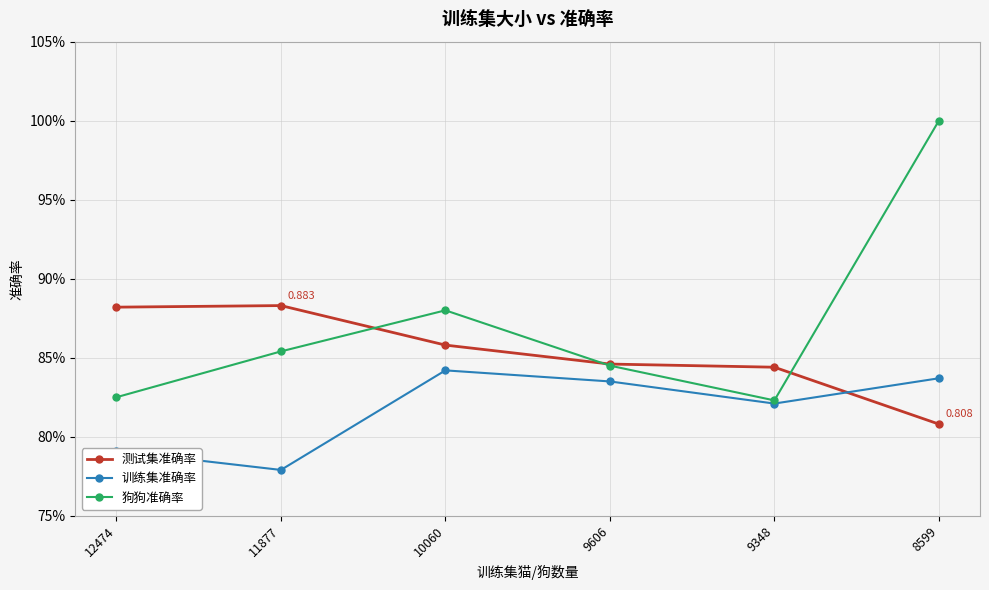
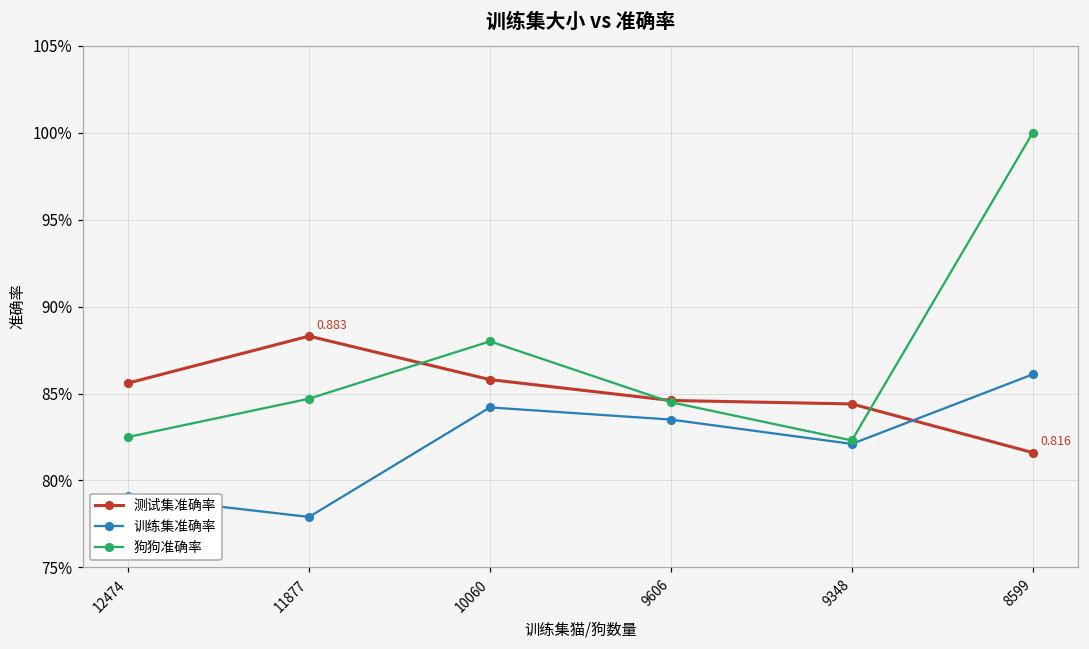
  {
    "测试集准确率": {
-     "12474": "88.2%",
+     "12474": "85.6%",
      "11877": "0.883",
-     "8599": "0.808"
+     "8599": "0.816"
    },
    "训练集准确率": {
      "11877": "77.9%",
      "10060": "84.2%",
      "9606": "83.5%",
      "9348": "82.1%",
-     "8599": "83.7%"
+     "8599": "86.1%"
    },
    "狗狗准确率": {
      "12474": "82.5%",
-     "11877": "85.4%",
+     "11877": "84.7%",
      "10060": "88.0%",
      "9348": "82.3%",
      "8599": "100.0%"
    }
  }
